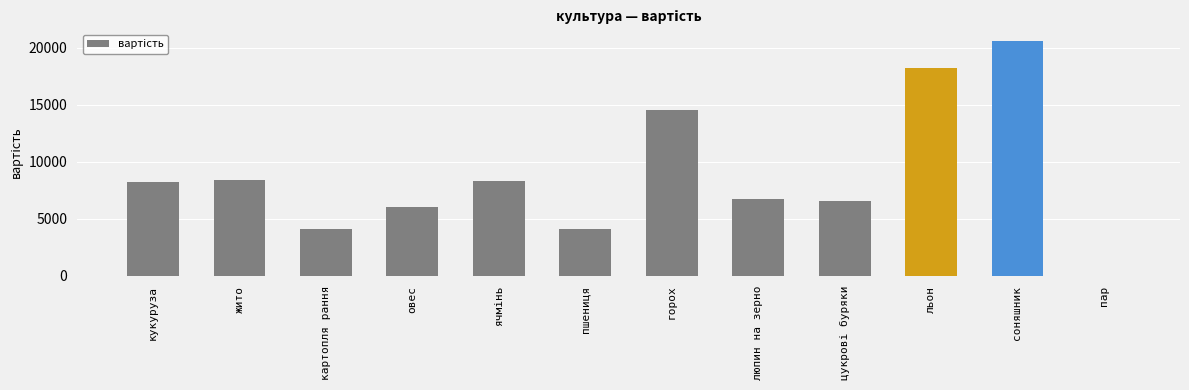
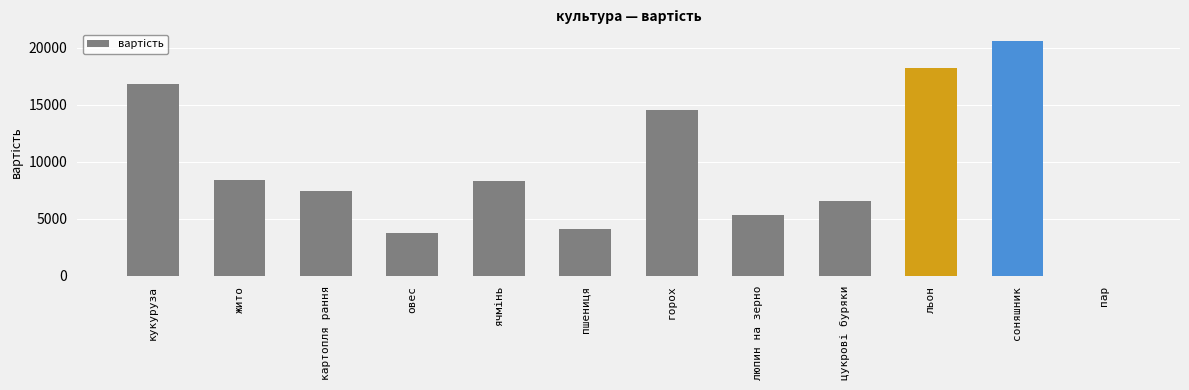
  {
-   "кукуруза": 8300,
+   "кукуруза": 16800,
    "жито": 8400,
-   "картопля рання": 4100,
-   "овес": 6000,
+   "картопля рання": 7400,
+   "овес": 3700,
    "ячмінь": 8400,
    "пшениця": 4100,
    "горох": 14500,
-   "люпин на зерно": 6700,
+   "люпин на зерно": 5300,
    "цукрові буряки": 6600,
    "льон": 18300,
    "соняшник": 20600,
    "пар": 0
  }
